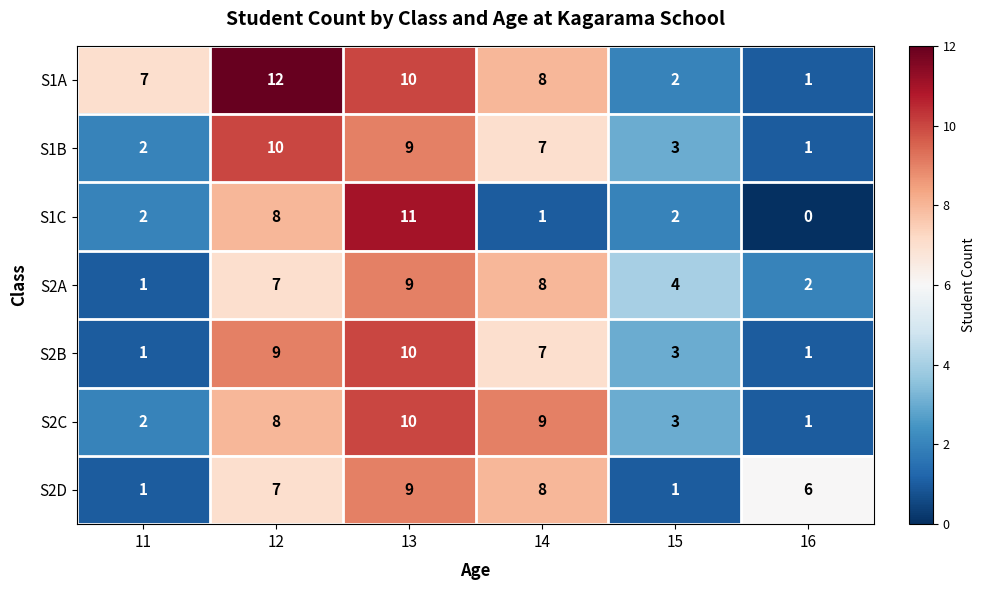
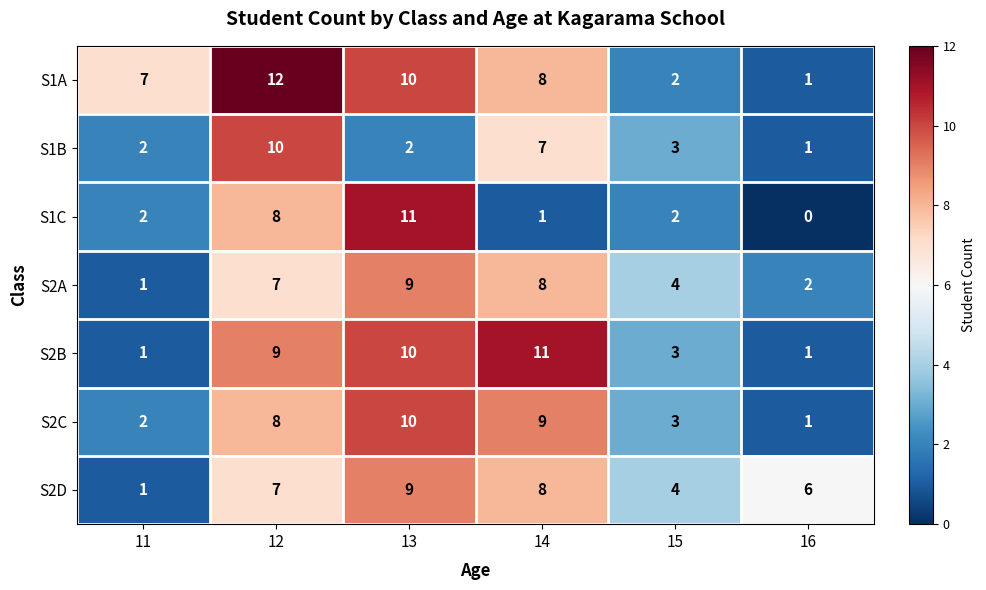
  {
    "S1A": {
      "11": 7,
      "12": 12,
      "13": 10,
      "14": 8,
      "15": 2,
      "16": 1
    },
    "S1B": {
      "11": 2,
      "12": 10,
-     "13": 9,
+     "13": 2,
      "14": 7,
      "15": 3,
      "16": 1
    },
    "S1C": {
      "11": 2,
      "12": 8,
      "13": 11,
      "14": 1,
      "15": 2,
      "16": 0
    },
    "S2A": {
      "11": 1,
      "12": 7,
      "13": 9,
      "14": 8,
      "15": 4,
      "16": 2
    },
    "S2B": {
      "11": 1,
      "12": 9,
      "13": 10,
-     "14": 7,
+     "14": 11,
      "15": 3,
      "16": 1
    },
    "S2C": {
      "11": 2,
      "12": 8,
      "13": 10,
      "14": 9,
      "15": 3,
      "16": 1
    },
    "S2D": {
      "11": 1,
      "12": 7,
      "13": 9,
      "14": 8,
-     "15": 1,
+     "15": 4,
      "16": 6
    }
  }
